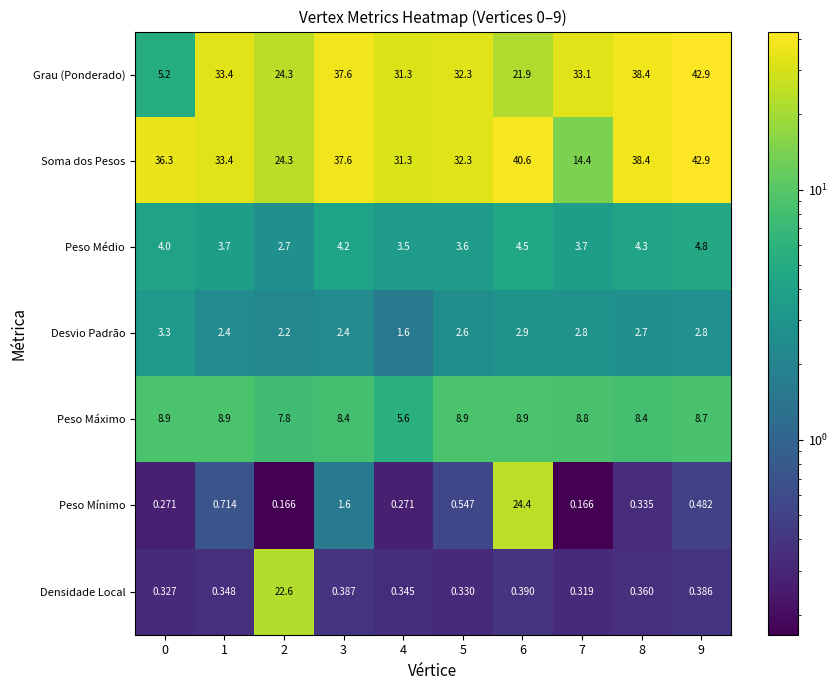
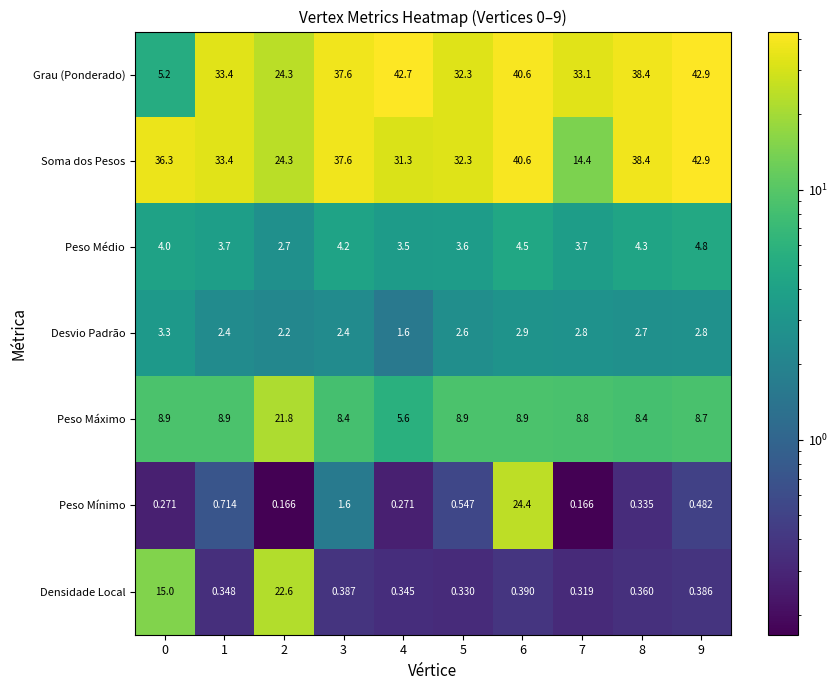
  {
    "Grau (Ponderado)": {
      "0": 5.2,
      "1": 33.4,
      "2": 24.3,
      "3": 37.6,
-     "4": 31.3,
+     "4": 42.7,
      "5": 32.3,
-     "6": 21.9,
+     "6": 40.6,
      "7": 33.1,
      "8": 38.4,
      "9": 42.9
    },
    "Soma dos Pesos": {
      "0": 36.3,
      "1": 33.4,
      "2": 24.3,
      "3": 37.6,
      "4": 31.3,
      "5": 32.3,
      "6": 40.6,
      "7": 14.4,
      "8": 38.4,
      "9": 42.9
    },
    "Peso Médio": {
      "0": 4.0,
      "1": 3.7,
      "2": 2.7,
      "3": 4.2,
      "4": 3.5,
      "5": 3.6,
      "6": 4.5,
      "7": 3.7,
      "8": 4.3,
      "9": 4.8
    },
    "Desvio Padrão": {
      "0": 3.3,
      "1": 2.4,
      "2": 2.2,
      "3": 2.4,
      "4": 1.6,
      "5": 2.6,
      "6": 2.9,
      "7": 2.8,
      "8": 2.7,
      "9": 2.8
    },
    "Peso Máximo": {
      "0": 8.9,
      "1": 8.9,
-     "2": 7.8,
+     "2": 21.8,
      "3": 8.4,
      "4": 5.6,
      "5": 8.9,
      "6": 8.9,
      "7": 8.8,
      "8": 8.4,
      "9": 8.7
    },
    "Peso Mínimo": {
      "0": 0.271,
      "1": 0.714,
      "2": 0.166,
      "3": 1.6,
      "4": 0.271,
      "5": 0.547,
      "6": 24.4,
      "7": 0.166,
      "8": 0.335,
      "9": 0.482
    },
    "Densidade Local": {
-     "0": 0.327,
+     "0": 15.0,
      "1": 0.348,
      "2": 22.6,
      "3": 0.387,
      "4": 0.345,
      "5": 0.330,
      "6": 0.390,
      "7": 0.319,
      "8": 0.360,
      "9": 0.386
    }
  }
